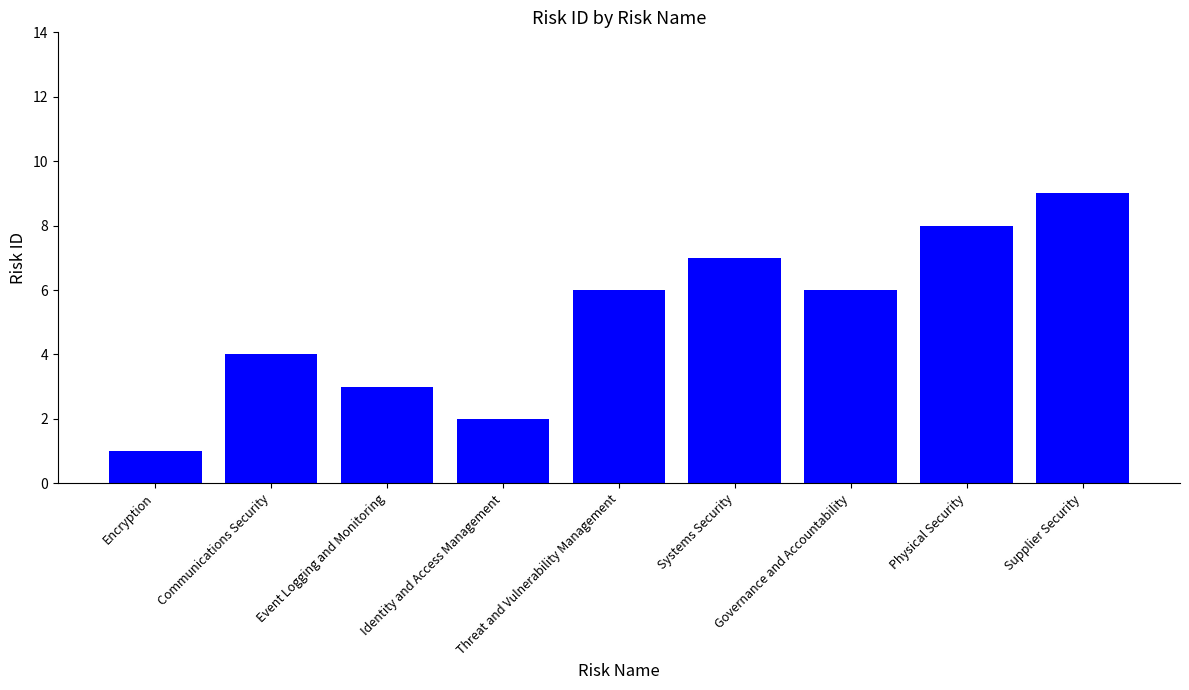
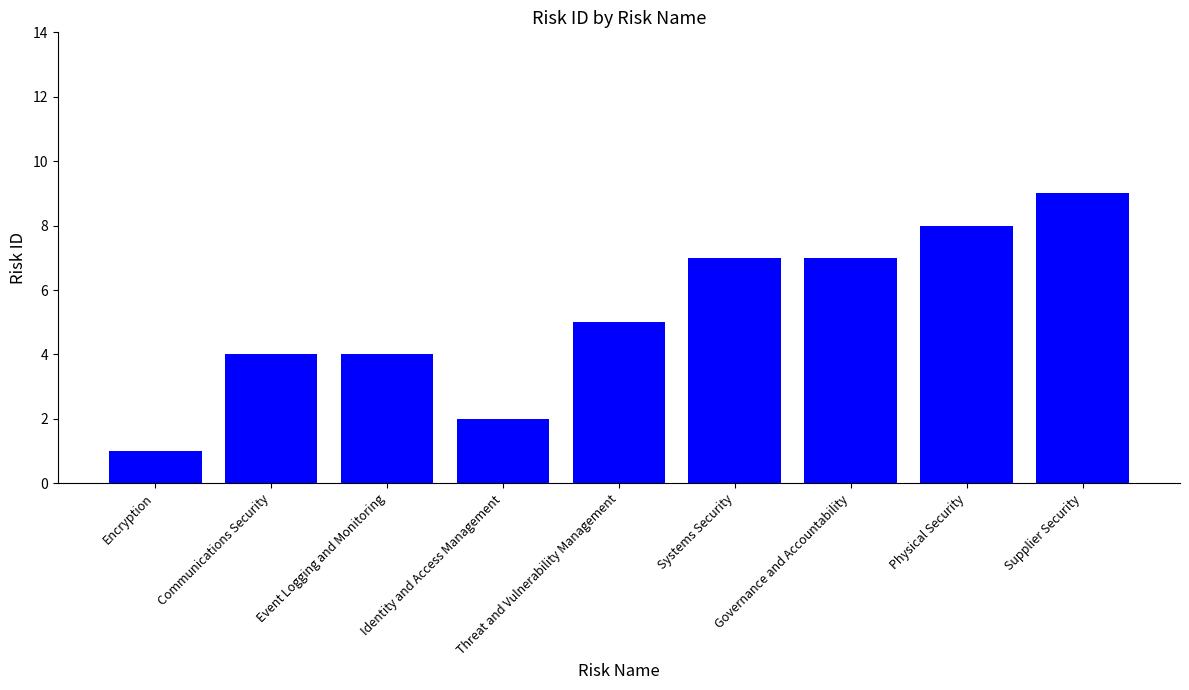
  {
    "Encryption": 1,
    "Communications Security": 4,
-   "Event Logging and Monitoring": 3,
+   "Event Logging and Monitoring": 4,
    "Identity and Access Management": 2,
-   "Threat and Vulnerability Management": 6,
+   "Threat and Vulnerability Management": 5,
    "Systems Security": 7,
-   "Governance and Accountability": 6,
+   "Governance and Accountability": 7,
    "Physical Security": 8,
    "Supplier Security": 9
  }
